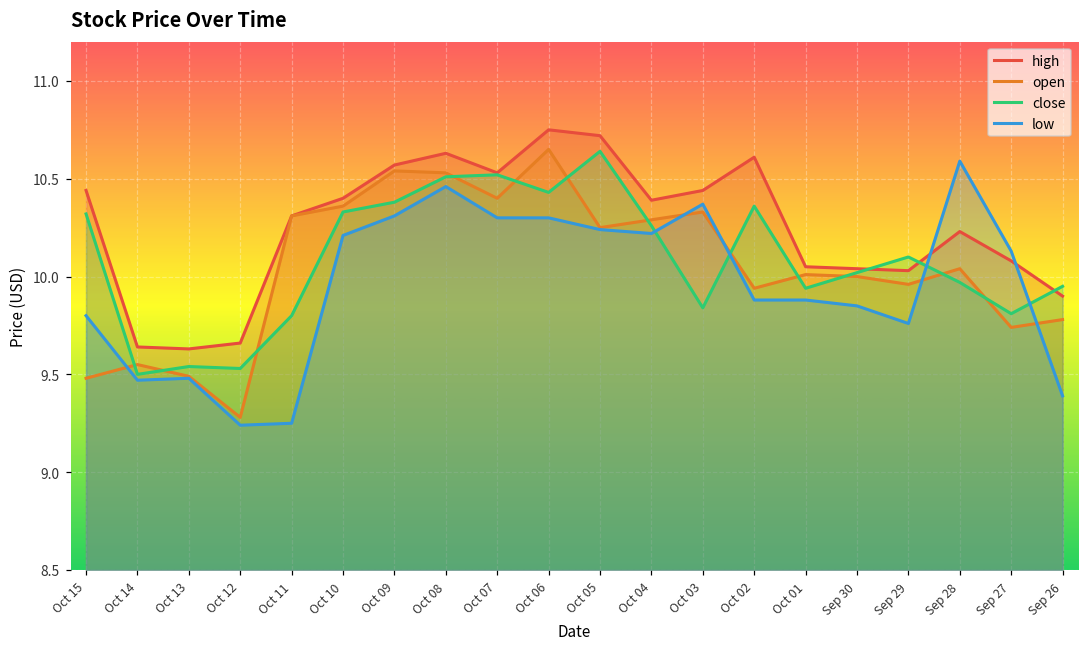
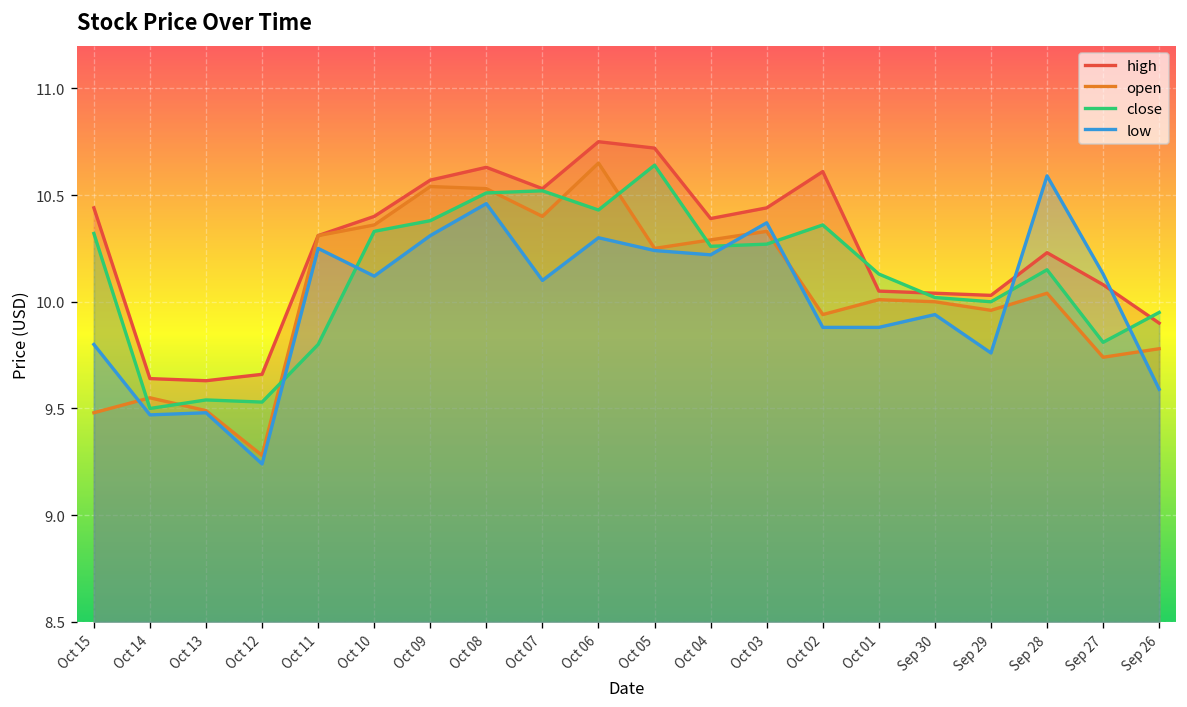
  {
    "close": {
      "Oct 15": 10.32,
      "Oct 14": 9.50,
      "Oct 13": 9.54,
      "Oct 12": 9.53,
      "Oct 11": 9.80,
      "Oct 10": 10.33,
      "Oct 09": 10.38,
      "Oct 08": 10.51,
      "Oct 06": 10.43,
      "Oct 05": 10.64,
      "Oct 04": 10.26,
-     "Oct 03": 9.84,
+     "Oct 03": 10.27,
      "Oct 02": 10.36,
-     "Oct 01": 9.94,
+     "Oct 01": 10.13,
      "Sep 30": 10.02,
-     "Sep 29": 10.1,
-     "Sep 28": 9.97,
+     "Sep 29": 10.0,
+     "Sep 28": 10.15,
      "Sep 27": 9.81,
      "Sep 26": 9.95
    },
    "low": {
      "Oct 15": 9.80,
      "Oct 14": 9.47,
      "Oct 12": 9.24,
-     "Oct 11": 9.25,
-     "Oct 10": 10.21,
+     "Oct 11": 10.25,
+     "Oct 10": 10.12,
      "Oct 09": 10.31,
      "Oct 08": 10.46,
-     "Oct 07": 10.3,
+     "Oct 07": 10.1,
      "Oct 06": 10.30,
      "Oct 04": 10.22,
      "Oct 03": 10.37,
      "Oct 02": 9.88,
      "Oct 01": 9.88,
-     "Sep 30": 9.85,
+     "Sep 30": 9.94,
      "Sep 29": 9.76,
      "Sep 28": 10.59,
      "Sep 27": 10.13,
-     "Sep 26": 9.39
+     "Sep 26": 9.59
    }
  }
